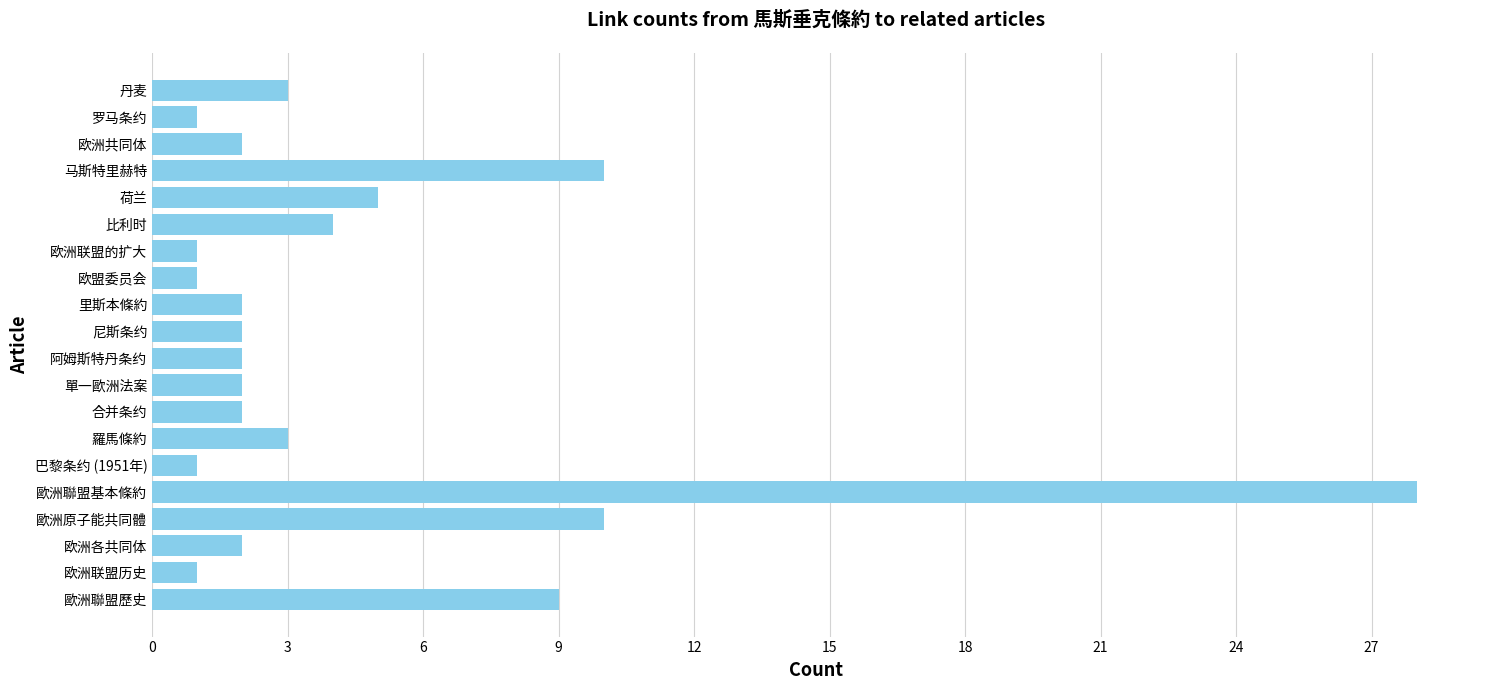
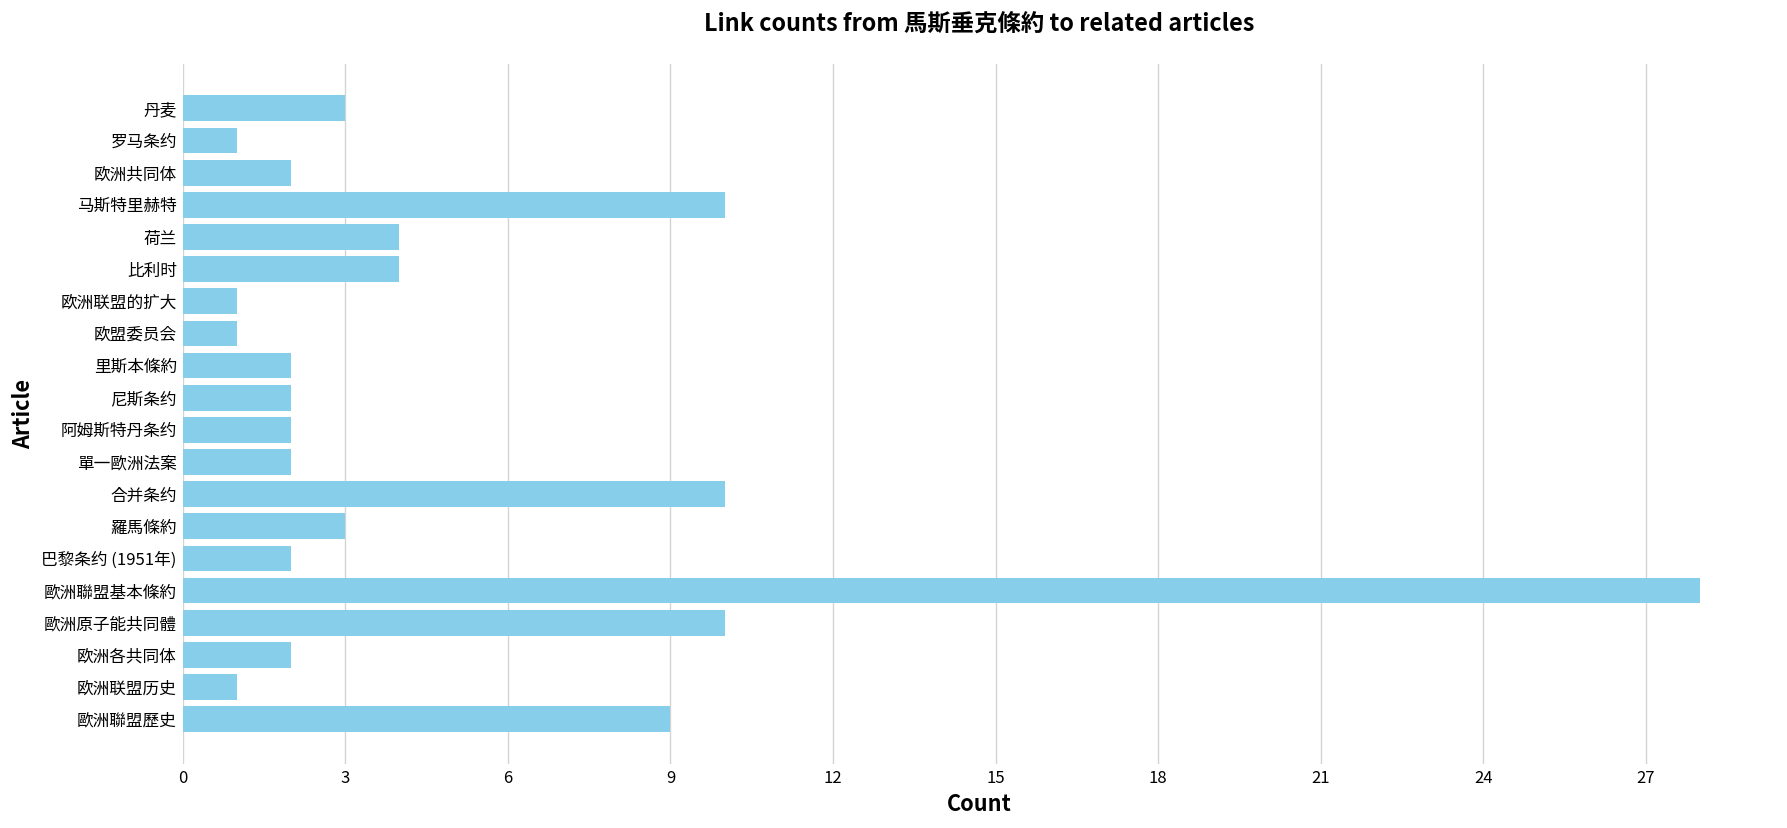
  {
    "丹麦": 3,
    "罗马条约": 1,
    "欧洲共同体": 2,
    "马斯特里赫特": 10,
-   "荷兰": 5,
+   "荷兰": 4,
    "比利时": 4,
    "欧洲联盟的扩大": 1,
    "欧盟委员会": 1,
    "里斯本條約": 2,
    "尼斯条约": 2,
    "阿姆斯特丹条约": 2,
    "單一歐洲法案": 2,
-   "合并条约": 2,
+   "合并条约": 10,
    "羅馬條約": 3,
-   "巴黎条约 (1951年)": 1,
+   "巴黎条约 (1951年)": 2,
    "歐洲聯盟基本條約": 28,
    "歐洲原子能共同體": 10,
    "欧洲各共同体": 2,
    "欧洲联盟历史": 1,
    "歐洲聯盟歷史": 9
  }
